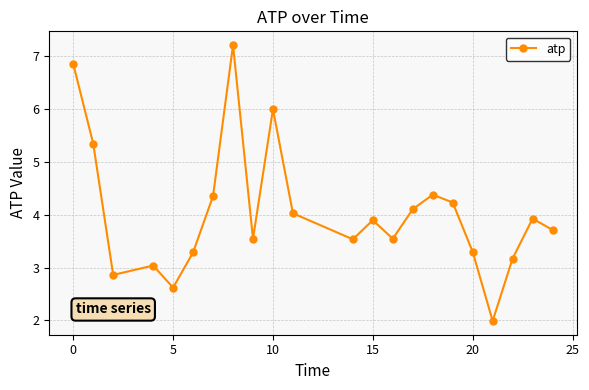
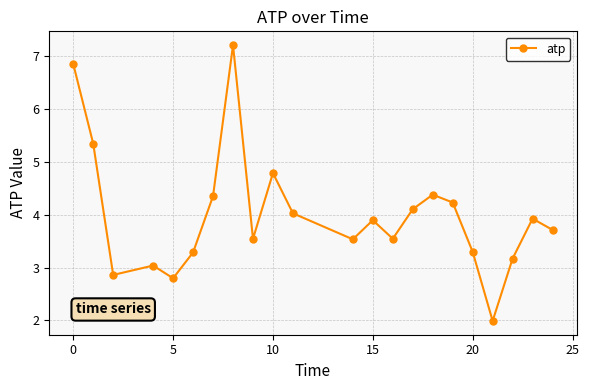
  {
    "0": 6.8,
-   "5": 2.6,
-   "10": 6.0,
+   "5": 2.8,
+   "10": 4.8,
    "15": 3.9,
    "20": 3.3
  }
